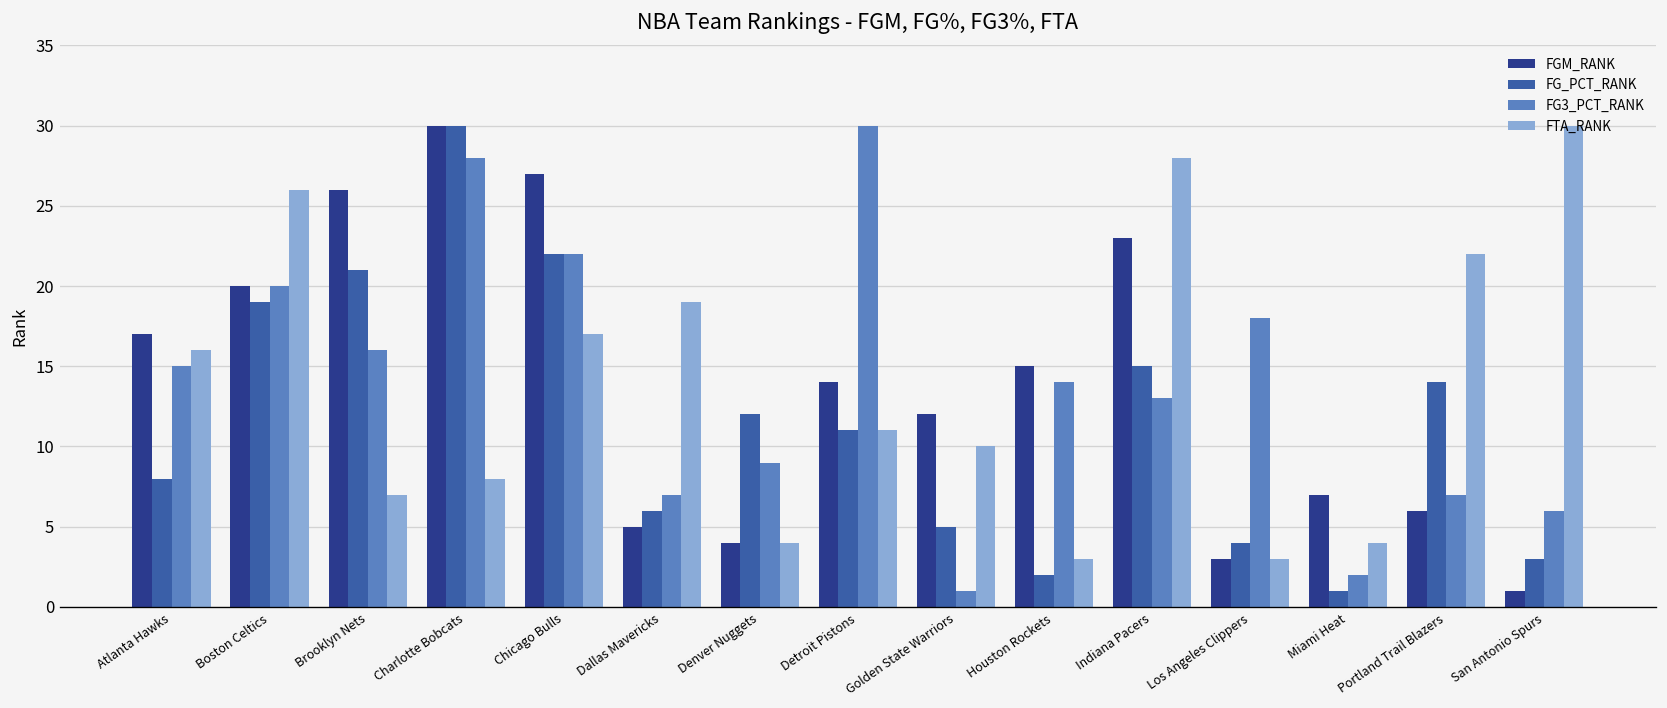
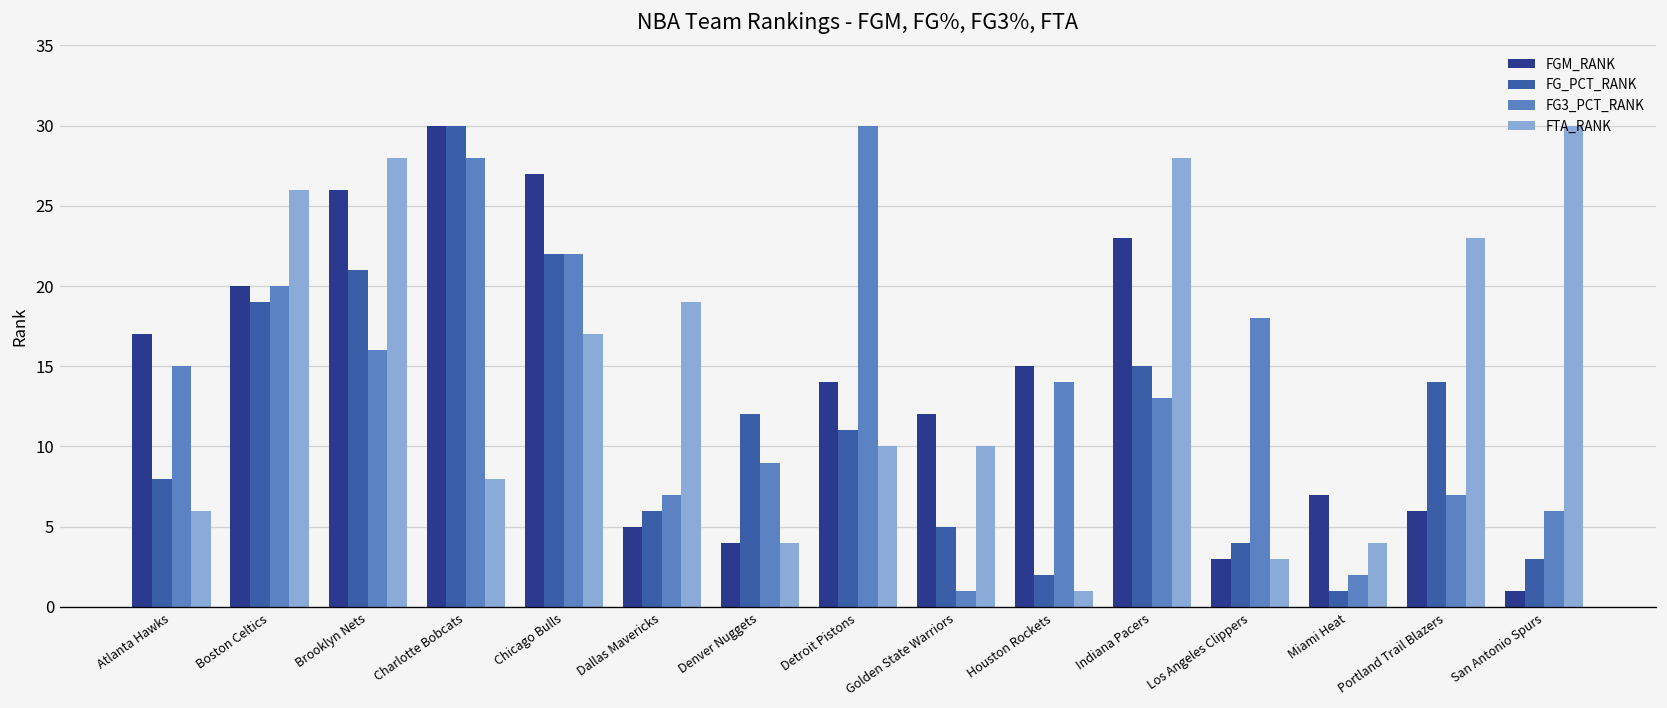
  {
    "FTA_RANK": {
-     "Atlanta Hawks": 16,
+     "Atlanta Hawks": 6,
      "Boston Celtics": 26,
-     "Brooklyn Nets": 7,
+     "Brooklyn Nets": 28,
      "Charlotte Bobcats": 8,
      "Chicago Bulls": 17,
      "Dallas Mavericks": 19,
      "Denver Nuggets": 4,
-     "Detroit Pistons": 11,
+     "Detroit Pistons": 10,
      "Golden State Warriors": 10,
-     "Houston Rockets": 3,
+     "Houston Rockets": 1,
      "Indiana Pacers": 28,
      "Los Angeles Clippers": 3,
      "Miami Heat": 4,
-     "Portland Trail Blazers": 22,
+     "Portland Trail Blazers": 23,
      "San Antonio Spurs": 30
    }
  }
